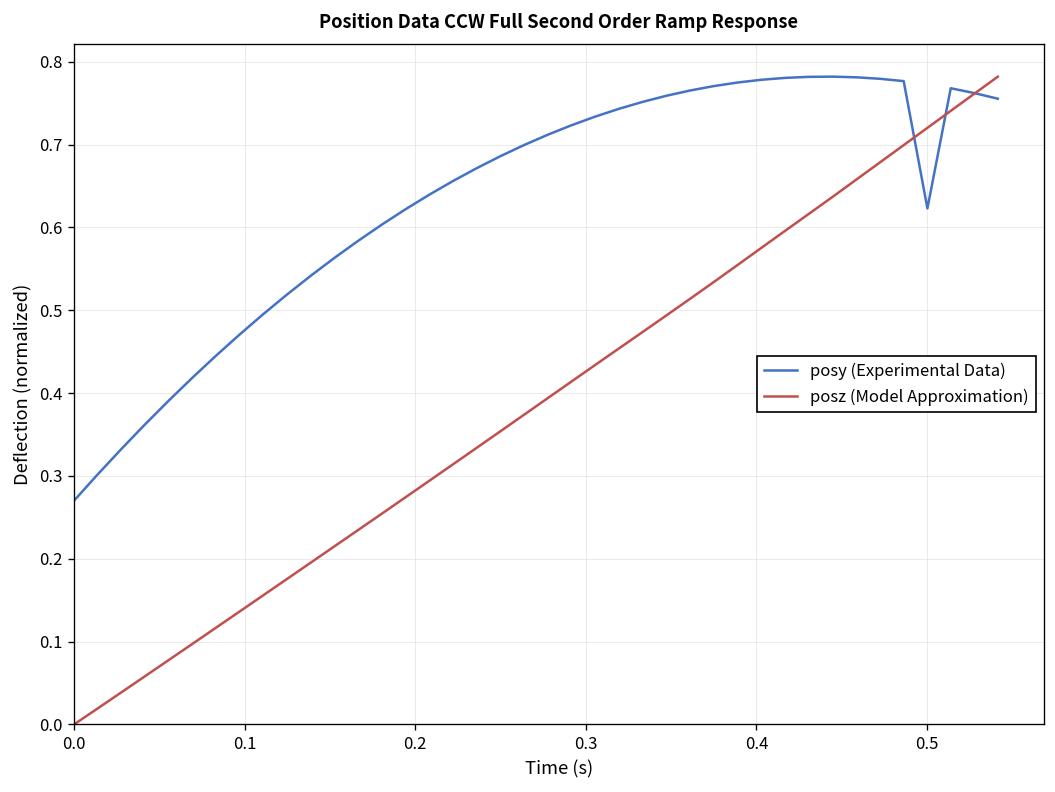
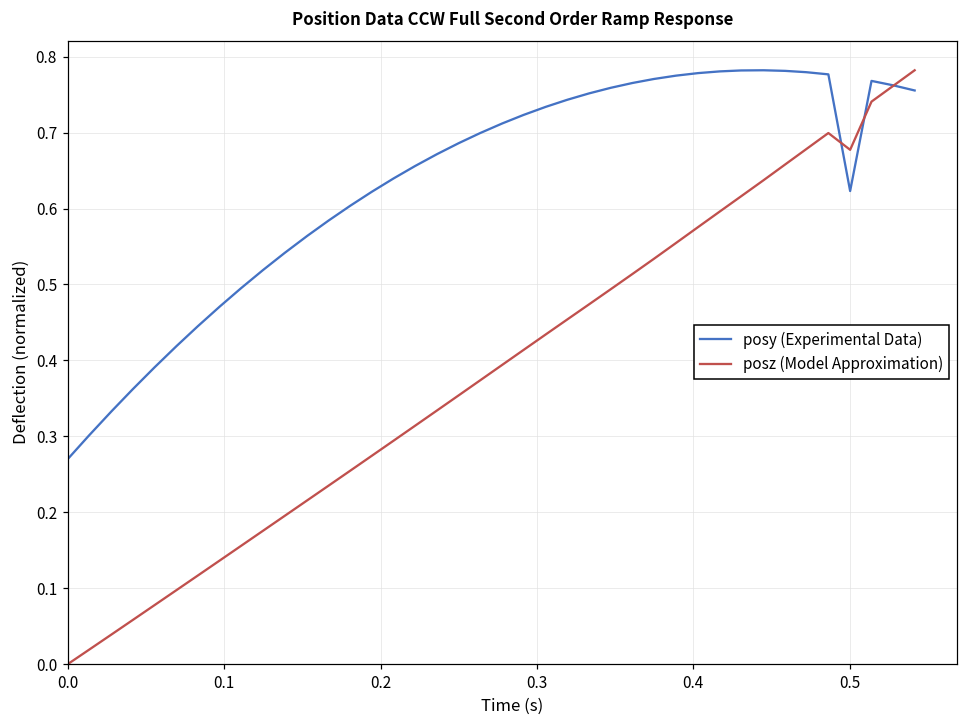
  {
    "posy (Experimental Data)": {
      "0.0": 0.27,
      "0.5": 0.62
    },
    "posz (Model Approximation)": {
      "0.0": 0.00,
-     "0.5": 0.72
+     "0.5": 0.68
    }
  }
